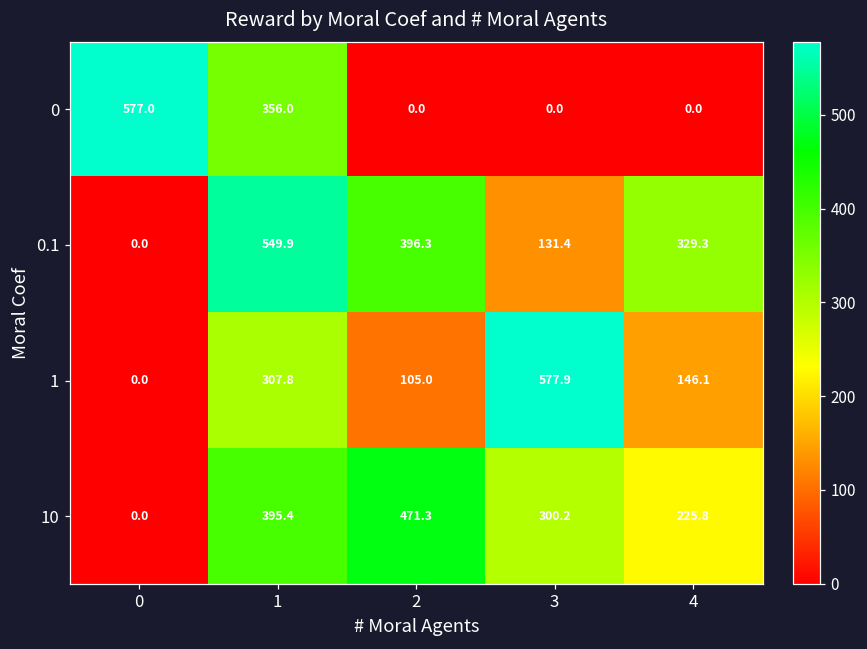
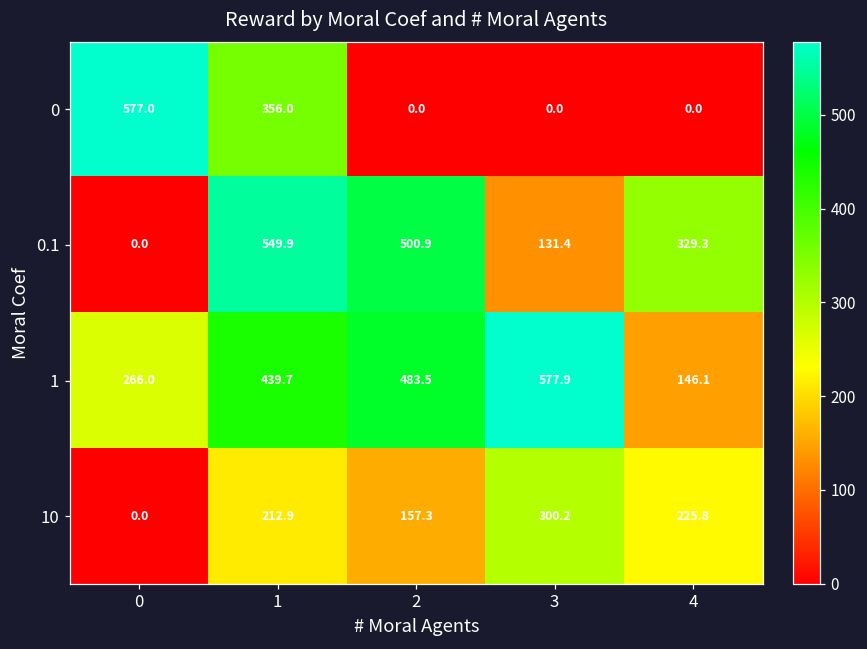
  {
    "0": {
      "0": 577.0,
      "1": 356.0,
      "2": 0.0,
      "3": 0.0,
      "4": 0.0
    },
    "0.1": {
      "0": 0.0,
      "1": 549.9,
-     "2": 396.3,
+     "2": 500.9,
      "3": 131.4,
      "4": 329.3
    },
    "1": {
-     "0": 0.0,
-     "1": 307.8,
-     "2": 105.0,
+     "0": 266.0,
+     "1": 439.7,
+     "2": 483.5,
      "3": 577.9,
      "4": 146.1
    },
    "10": {
      "0": 0.0,
-     "1": 395.4,
-     "2": 471.3,
+     "1": 212.9,
+     "2": 157.3,
      "3": 300.2,
      "4": 225.8
    }
  }
